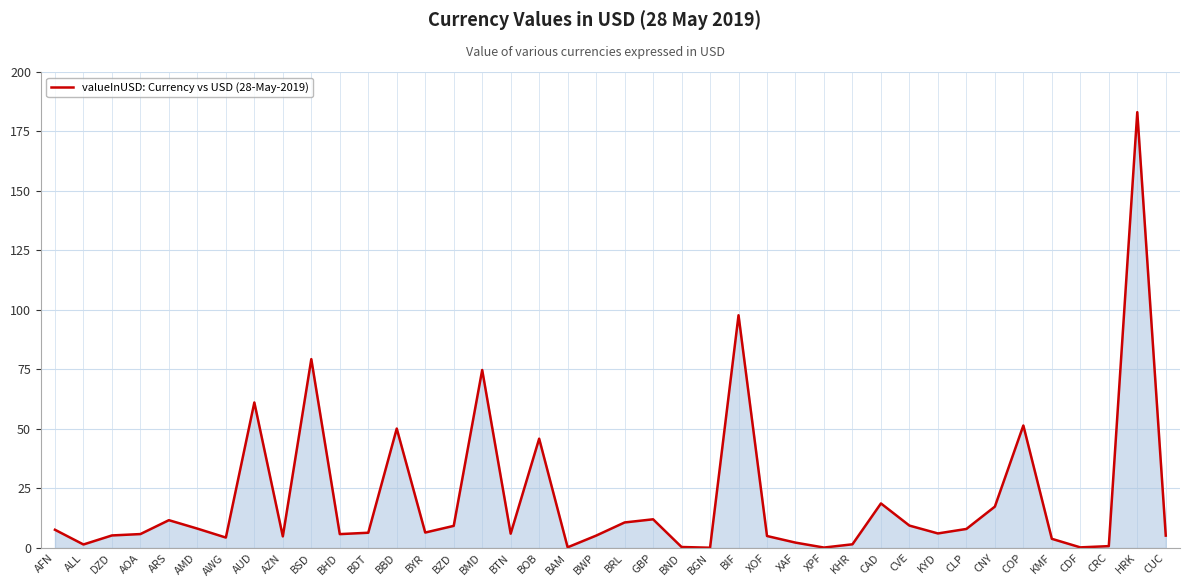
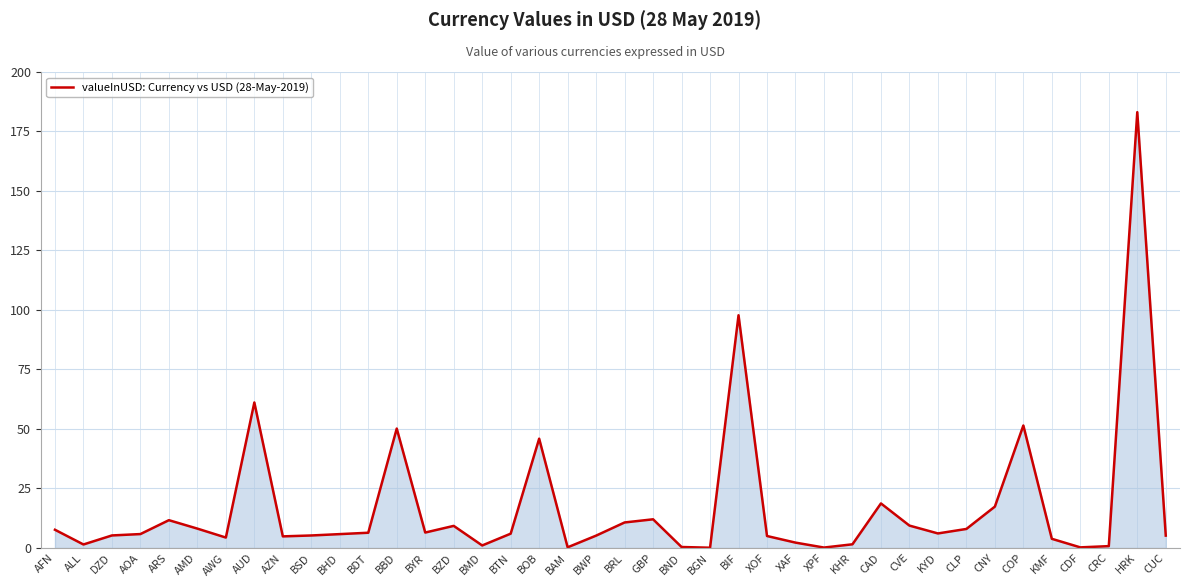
  {
    "AFN": 8,
    "ALL": 1,
    "DZD": 5,
    "AOA": 6,
    "ARS": 12,
    "AMD": 8,
    "AWG": 4,
    "AUD": 61,
    "AZN": 5,
-   "BSD": 79,
+   "BSD": 5,
    "BHD": 6,
    "BDT": 6,
    "BBD": 50,
    "BYR": 6,
    "BZD": 9,
-   "BMD": 75,
+   "BMD": 1,
    "BTN": 6,
    "BOB": 46,
    "BAM": 0,
    "BWP": 5,
    "BRL": 11,
    "GBP": 12,
    "BND": 0,
    "BGN": 0,
    "BIF": 98,
    "XOF": 5,
    "XAF": 2,
    "XPF": 0,
    "KHR": 2,
    "CAD": 19,
    "CVE": 9,
    "KYD": 6,
    "CLP": 8,
    "CNY": 17,
    "COP": 51,
    "KMF": 4,
    "CDF": 0,
    "CRC": 1,
    "HRK": 183,
    "CUC": 5
  }
